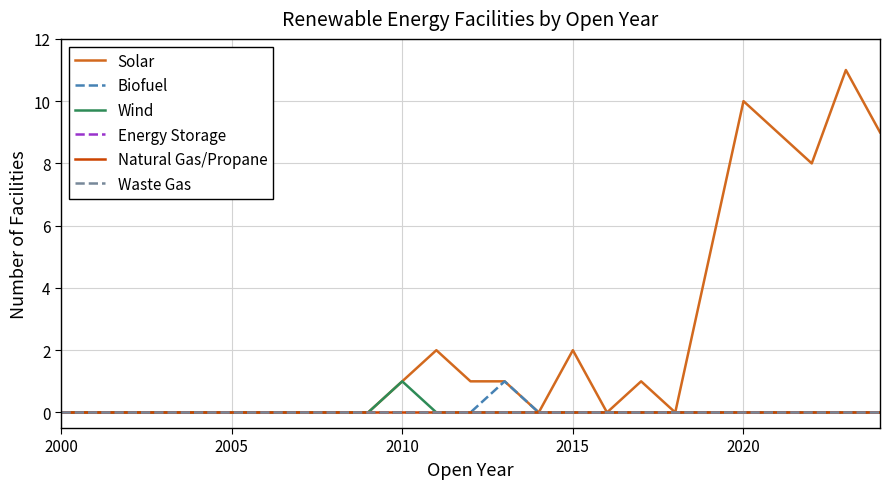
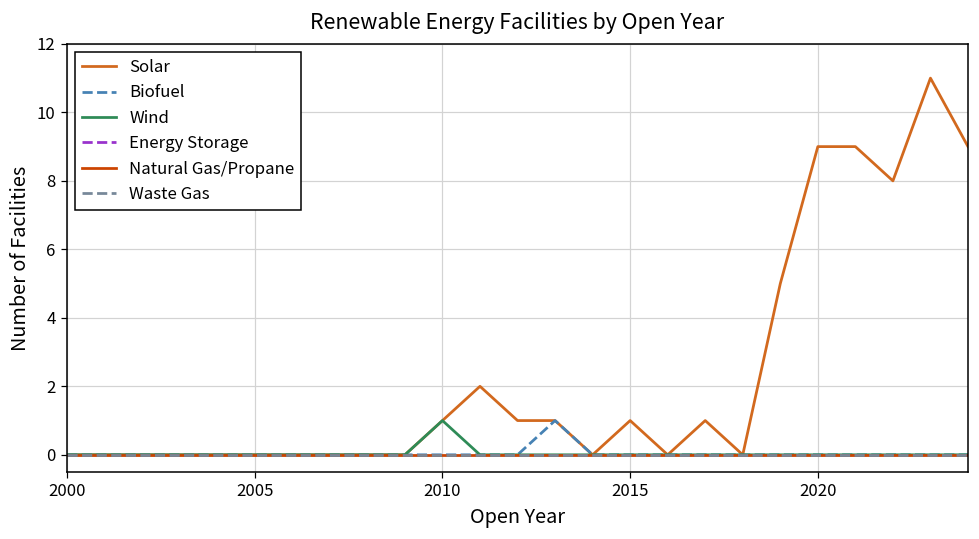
  {
    "Solar": {
-     "2015": 2,
-     "2020": 10
+     "2015": 1,
+     "2020": 9
    }
  }
